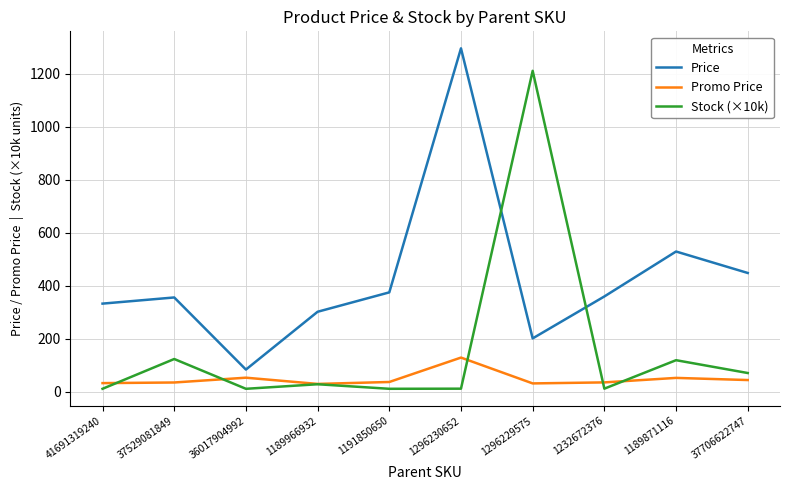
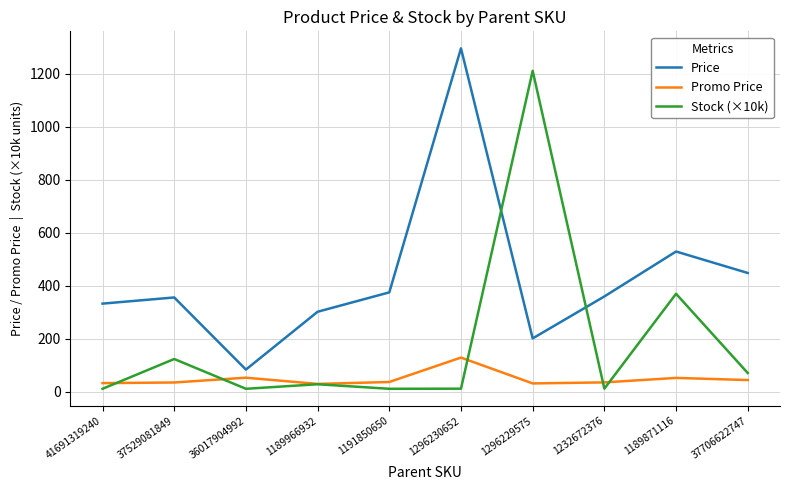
  {
    "Price": {
      "41691319240": 330,
      "37529081849": 360,
      "36017904992": 80,
      "1189966932": 300,
      "1191850650": 380,
      "1296230652": 1300,
      "1296229575": 200,
      "1232672376": 360,
      "1189871116": 530,
      "37706622747": 450
    },
    "Promo Price": {
      "41691319240": 30,
      "37529081849": 40,
      "36017904992": 50,
      "1191850650": 40,
      "1296230652": 130,
      "1296229575": 30,
      "1232672376": 40,
      "1189871116": 50,
      "37706622747": 40
    },
    "Stock (×10k)": {
      "41691319240": 10,
      "37529081849": 120,
      "36017904992": 10,
      "1191850650": 10,
      "1296230652": 10,
      "1296229575": 1210,
      "1232672376": 10,
-     "1189871116": 120,
+     "1189871116": 370,
      "37706622747": 70
    }
  }
